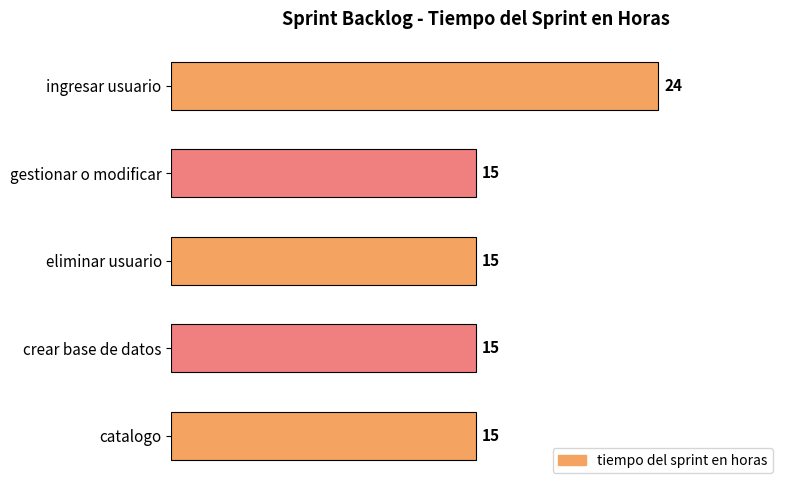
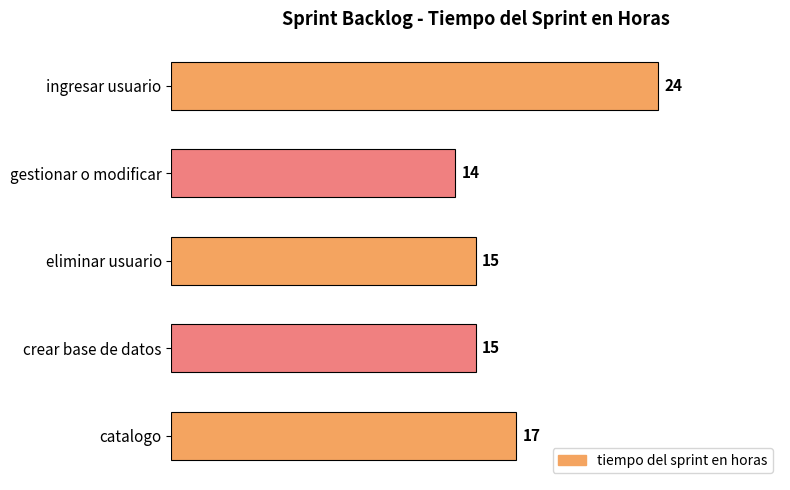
  {
    "ingresar usuario": 24,
-   "gestionar o modificar": 15,
+   "gestionar o modificar": 14,
    "eliminar usuario": 15,
    "crear base de datos": 15,
-   "catalogo": 15
+   "catalogo": 17
  }
